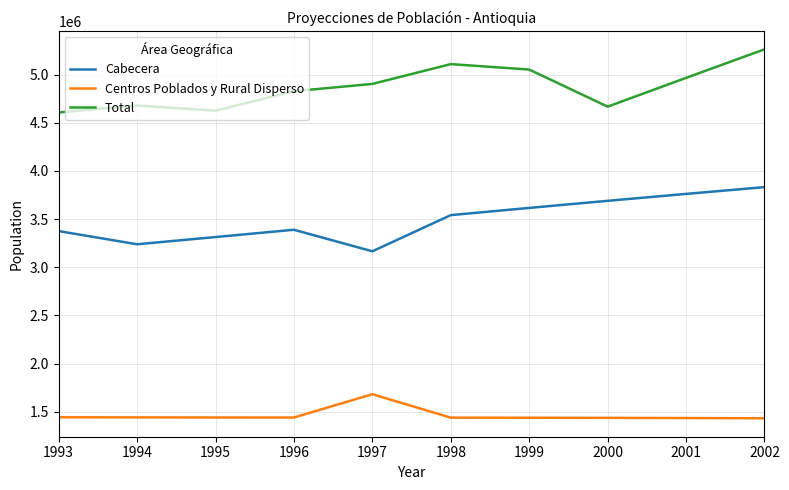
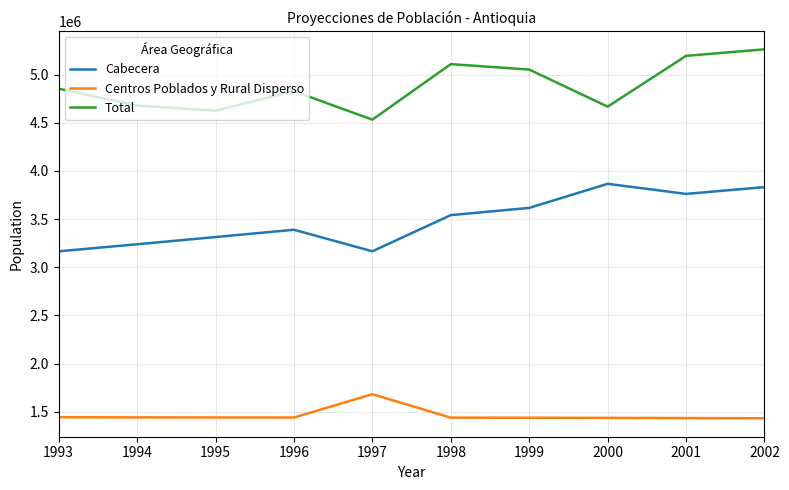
  {
    "Cabecera": {
-     "1993": 3400000,
+     "1993": 3200000,
      "1994": 3200000,
      "1995": 3300000,
      "1996": 3400000,
      "1997": 3200000,
      "1998": 3500000,
      "1999": 3600000,
-     "2000": 3700000,
+     "2000": 3900000,
      "2001": 3800000,
      "2002": 3800000
    },
    "Centros Poblados y Rural Disperso": {
      "1993": 1400000,
      "1994": 1400000,
      "1995": 1400000,
      "1996": 1400000,
      "1997": 1700000,
      "1998": 1400000,
      "1999": 1400000,
      "2000": 1400000,
      "2001": 1400000,
      "2002": 1400000
    },
    "Total": {
-     "1993": 4600000,
-     "1997": 4900000,
+     "1993": 4900000,
+     "1997": 4500000,
      "1998": 5100000,
      "1999": 5100000,
      "2000": 4700000,
-     "2001": 5000000,
+     "2001": 5200000,
      "2002": 5300000
    }
  }
